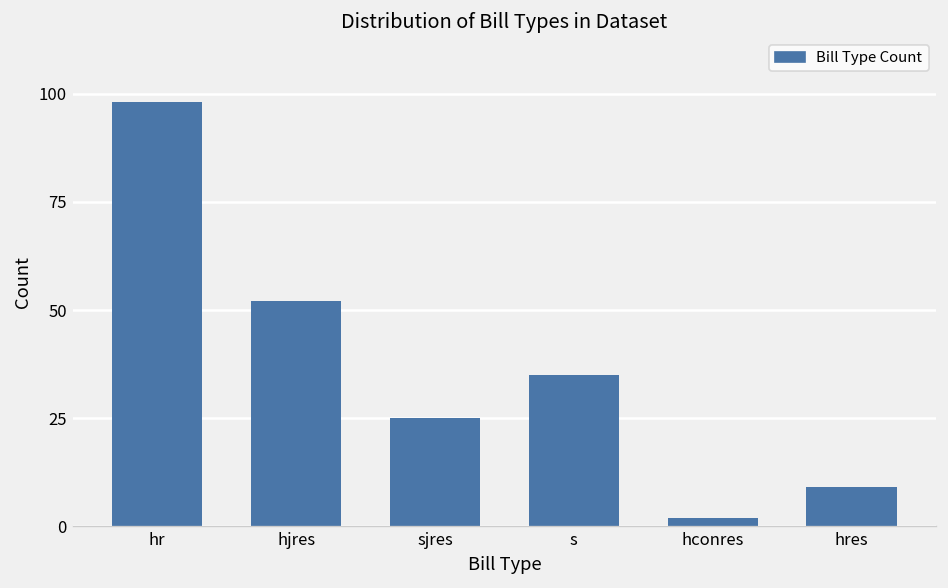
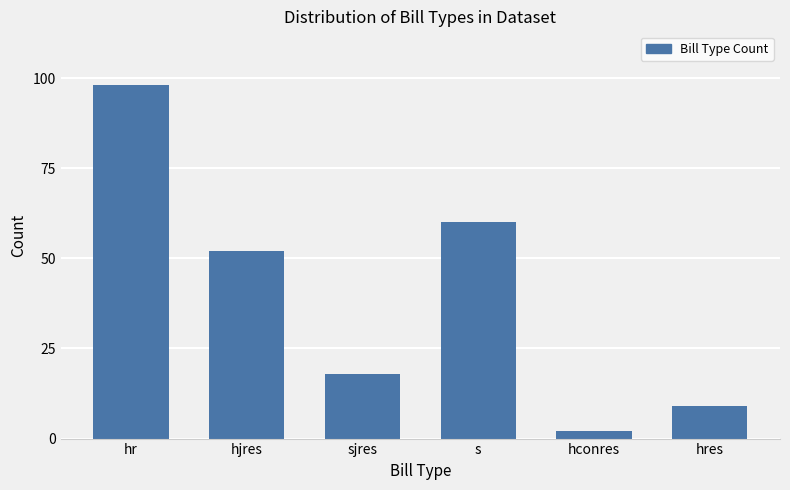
  {
    "hr": 98,
    "hjres": 52,
-   "sjres": 25,
-   "s": 35,
+   "sjres": 18,
+   "s": 60,
    "hconres": 2,
    "hres": 9
  }
